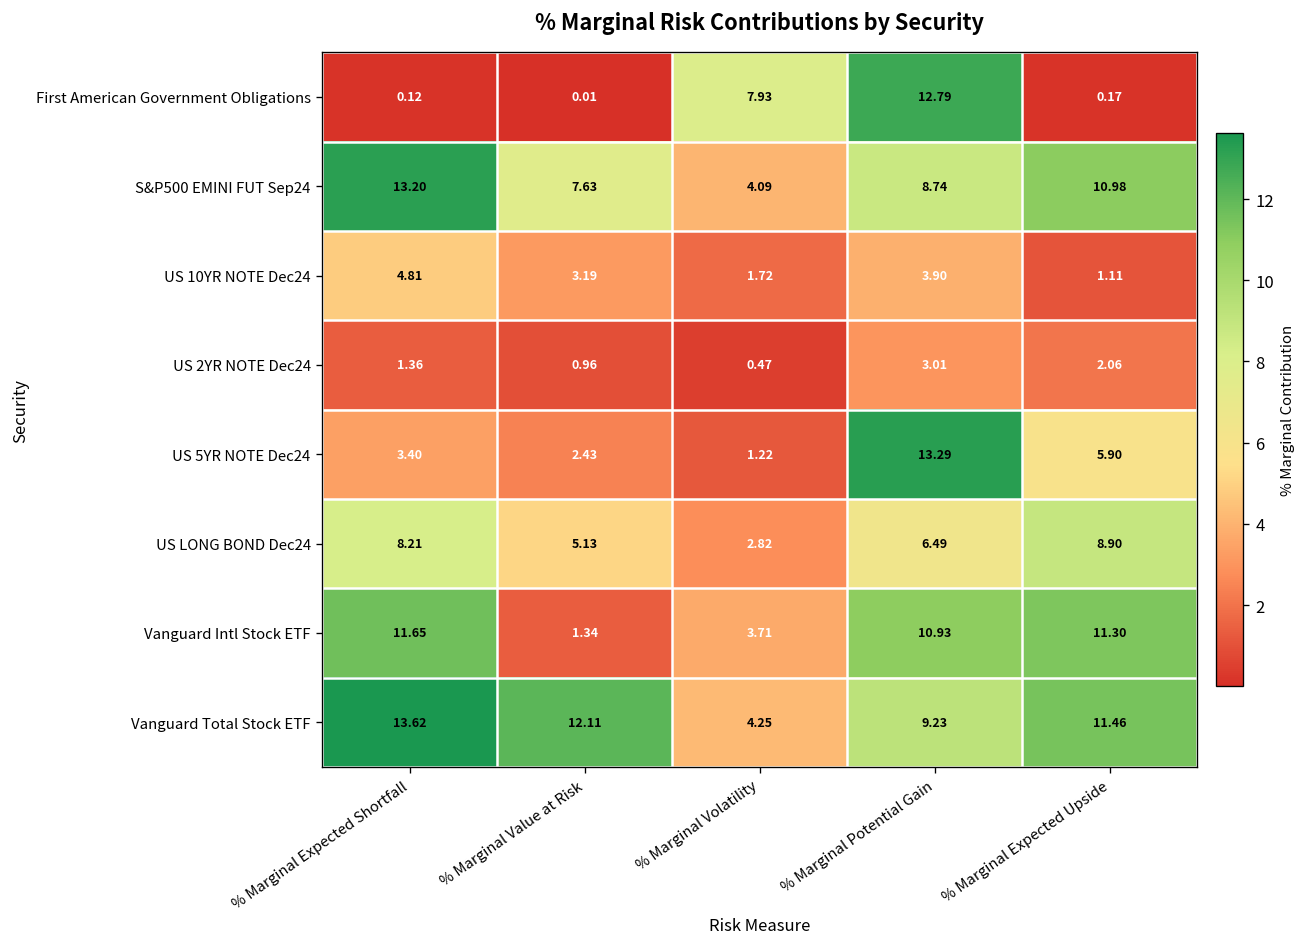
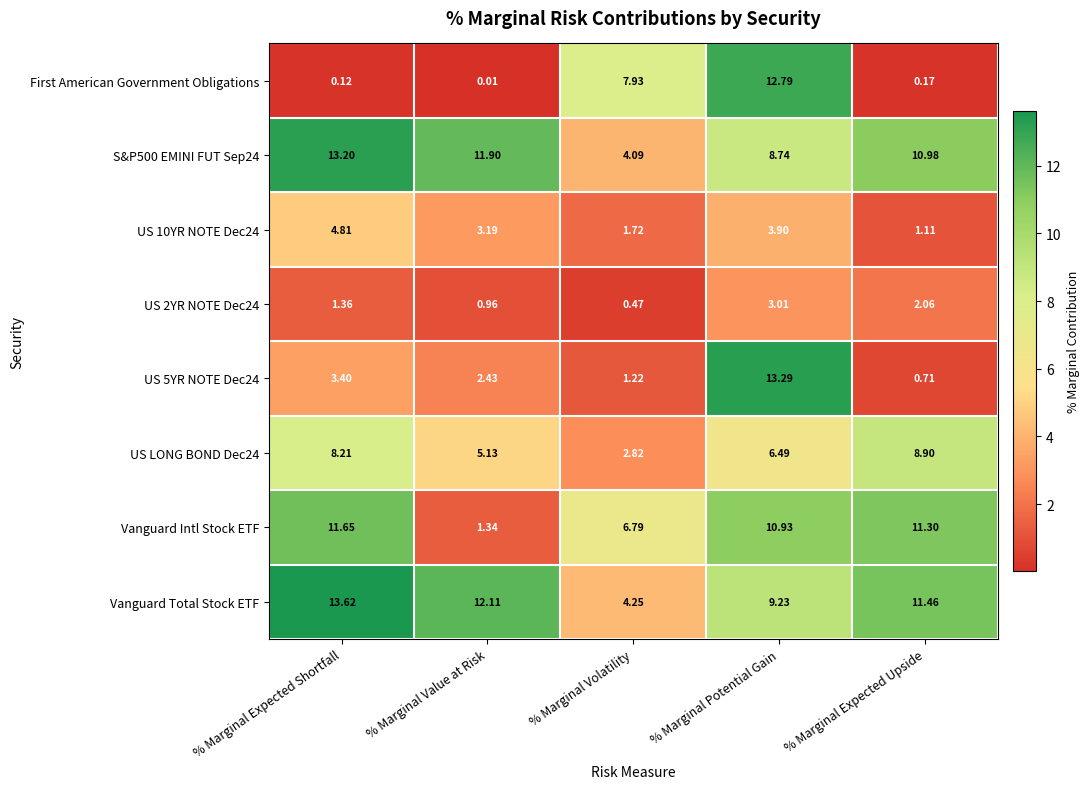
  {
    "First American Government Obligations": {
      "% Marginal Expected Shortfall": 0.12,
      "% Marginal Value at Risk": 0.01,
      "% Marginal Volatility": 7.93,
      "% Marginal Potential Gain": 12.79,
      "% Marginal Expected Upside": 0.17
    },
    "S&P500 EMINI FUT Sep24": {
      "% Marginal Expected Shortfall": 13.20,
-     "% Marginal Value at Risk": 7.63,
+     "% Marginal Value at Risk": 11.90,
      "% Marginal Volatility": 4.09,
      "% Marginal Potential Gain": 8.74,
      "% Marginal Expected Upside": 10.98
    },
    "US 10YR NOTE Dec24": {
      "% Marginal Expected Shortfall": 4.81,
      "% Marginal Value at Risk": 3.19,
      "% Marginal Volatility": 1.72,
      "% Marginal Potential Gain": 3.90,
      "% Marginal Expected Upside": 1.11
    },
    "US 2YR NOTE Dec24": {
      "% Marginal Expected Shortfall": 1.36,
      "% Marginal Value at Risk": 0.96,
      "% Marginal Volatility": 0.47,
      "% Marginal Potential Gain": 3.01,
      "% Marginal Expected Upside": 2.06
    },
    "US 5YR NOTE Dec24": {
      "% Marginal Expected Shortfall": 3.40,
      "% Marginal Value at Risk": 2.43,
      "% Marginal Volatility": 1.22,
      "% Marginal Potential Gain": 13.29,
-     "% Marginal Expected Upside": 5.90
+     "% Marginal Expected Upside": 0.71
    },
    "US LONG BOND Dec24": {
      "% Marginal Expected Shortfall": 8.21,
      "% Marginal Value at Risk": 5.13,
      "% Marginal Volatility": 2.82,
      "% Marginal Potential Gain": 6.49,
      "% Marginal Expected Upside": 8.90
    },
    "Vanguard Intl Stock ETF": {
      "% Marginal Expected Shortfall": 11.65,
      "% Marginal Value at Risk": 1.34,
-     "% Marginal Volatility": 3.71,
+     "% Marginal Volatility": 6.79,
      "% Marginal Potential Gain": 10.93,
      "% Marginal Expected Upside": 11.30
    },
    "Vanguard Total Stock ETF": {
      "% Marginal Expected Shortfall": 13.62,
      "% Marginal Value at Risk": 12.11,
      "% Marginal Volatility": 4.25,
      "% Marginal Potential Gain": 9.23,
      "% Marginal Expected Upside": 11.46
    }
  }
